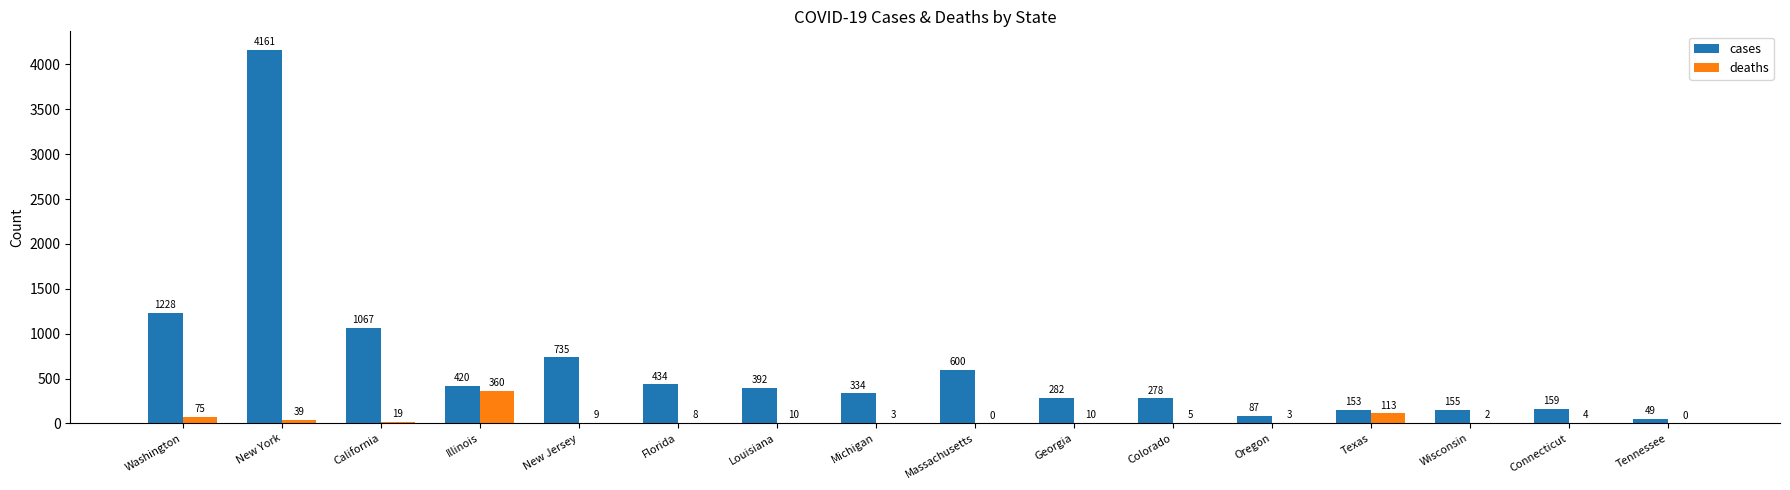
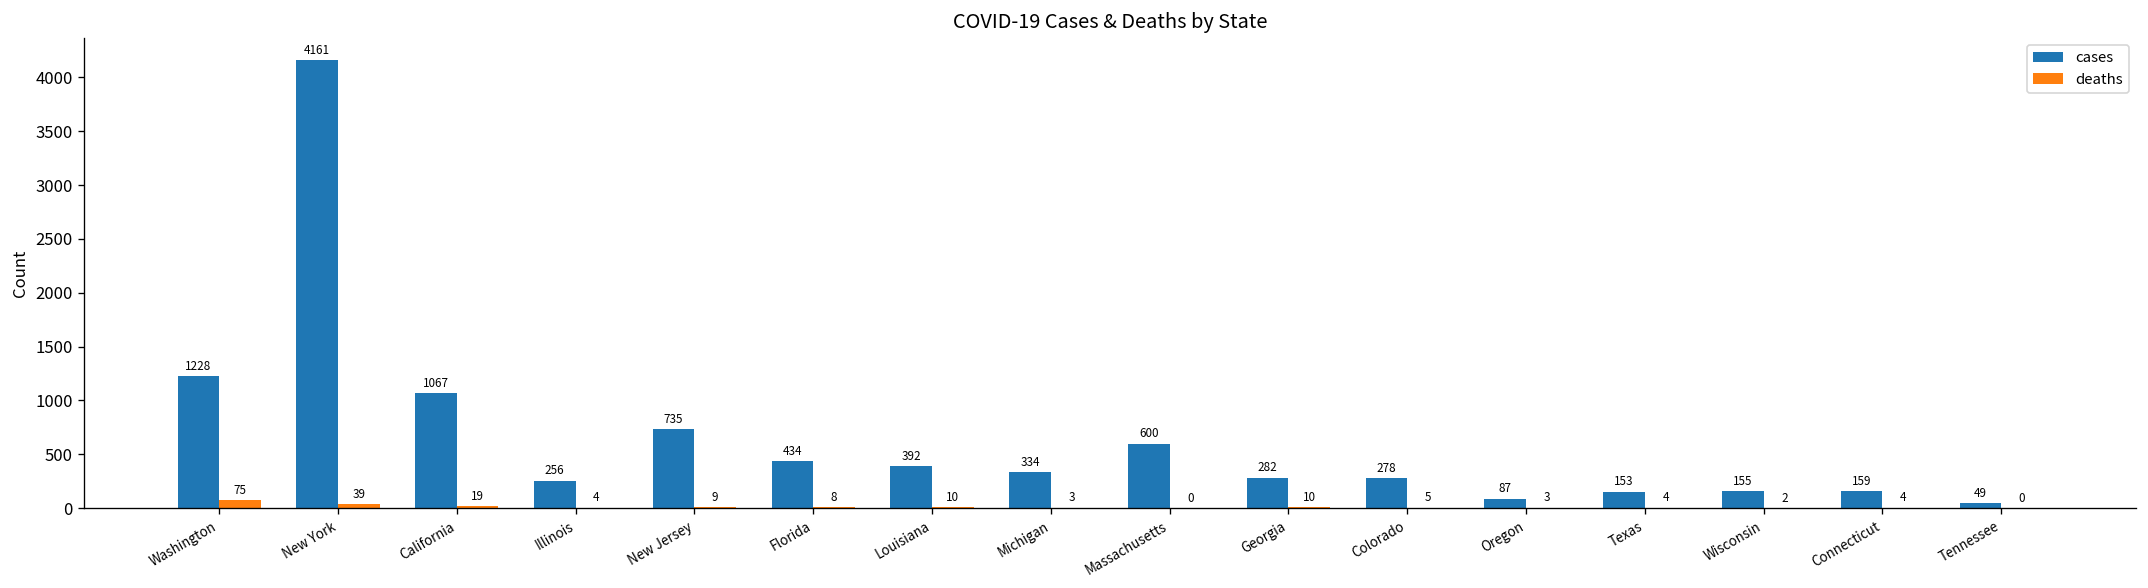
  {
    "cases": {
      "Washington": 1228,
      "New York": 4161,
      "California": 1067,
-     "Illinois": 420,
+     "Illinois": 256,
      "New Jersey": 735,
      "Florida": 434,
      "Louisiana": 392,
      "Michigan": 334,
      "Massachusetts": 600,
      "Georgia": 282,
      "Colorado": 278,
      "Oregon": 87,
      "Texas": 153,
      "Wisconsin": 155,
      "Connecticut": 159,
      "Tennessee": 49
    },
    "deaths": {
      "Washington": 75,
      "New York": 39,
      "California": 19,
-     "Illinois": 360,
+     "Illinois": 4,
      "New Jersey": 9,
      "Florida": 8,
      "Louisiana": 10,
      "Michigan": 3,
      "Massachusetts": 0,
      "Georgia": 10,
      "Colorado": 5,
      "Oregon": 3,
-     "Texas": 113,
+     "Texas": 4,
      "Wisconsin": 2,
      "Connecticut": 4,
      "Tennessee": 0
    }
  }
